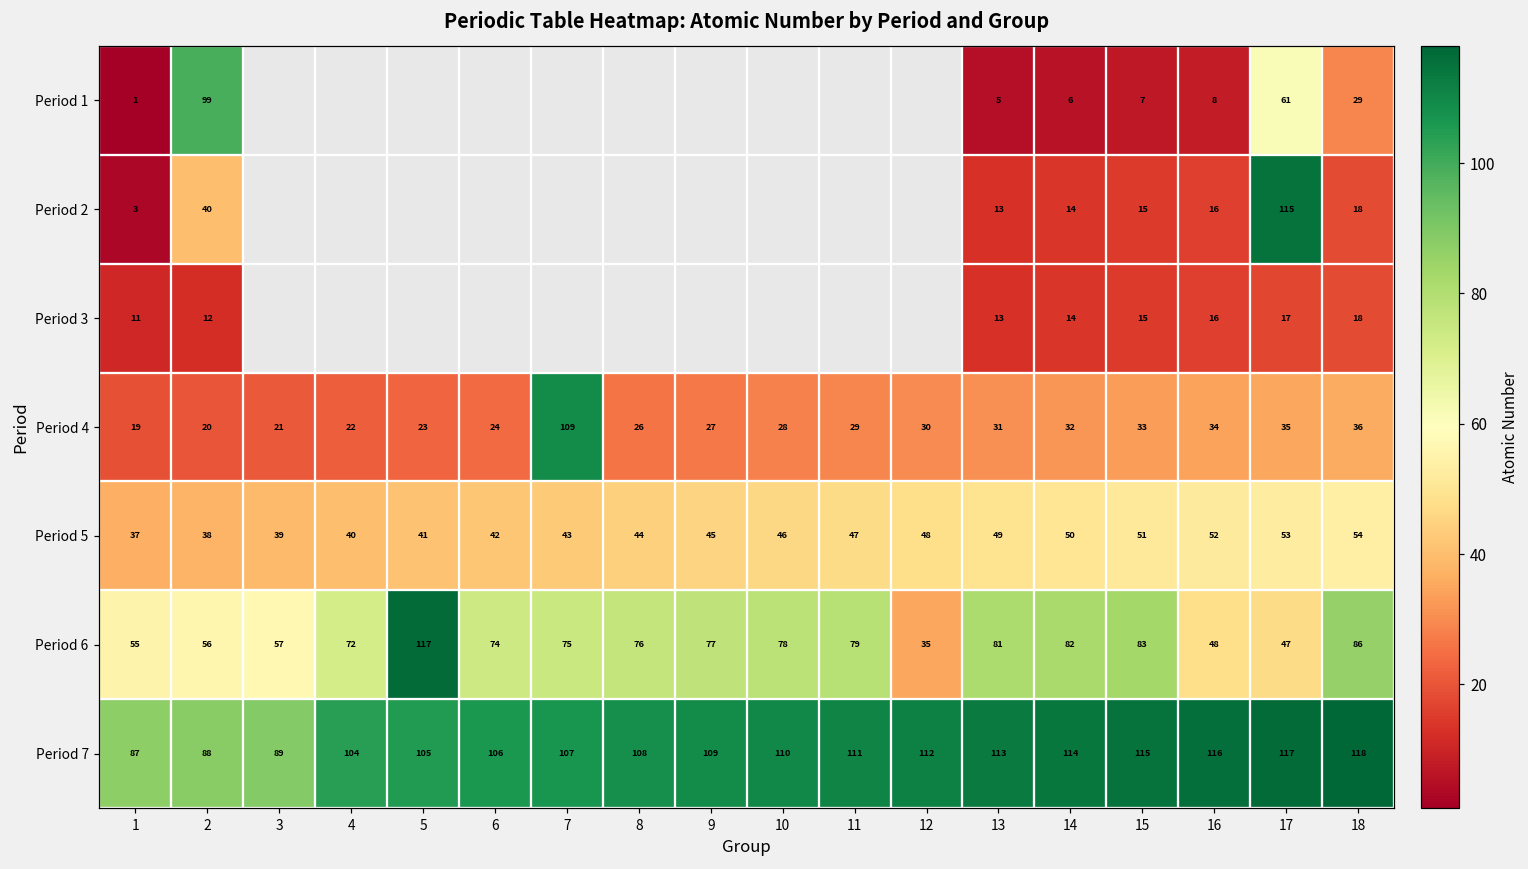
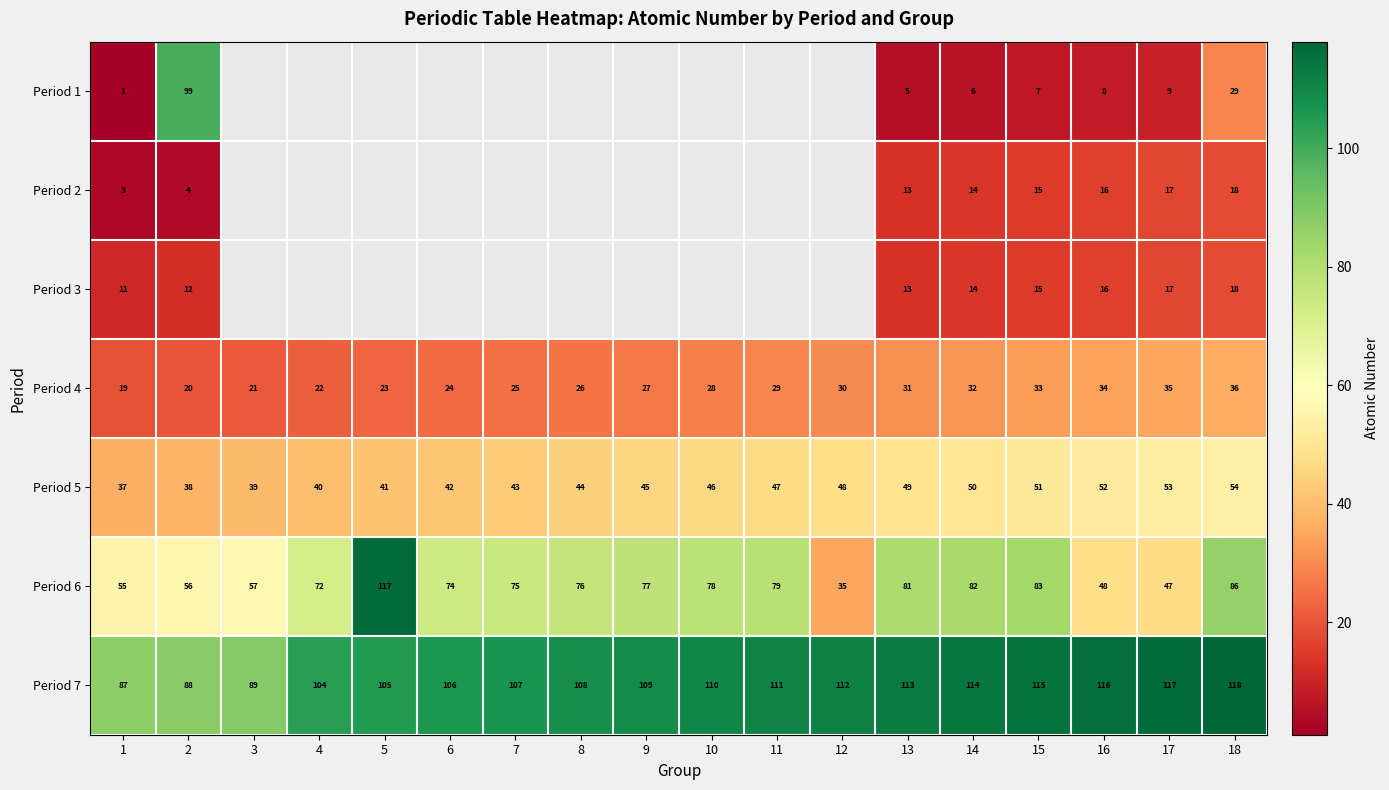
  {
    "Period 1": {
      "1": 1,
      "2": 99,
      "13": 5,
      "14": 6,
      "15": 7,
      "16": 8,
-     "17": 61,
+     "17": 9,
      "18": 29
    },
    "Period 2": {
      "1": 3,
-     "2": 40,
+     "2": 4,
      "13": 13,
      "14": 14,
      "15": 15,
      "16": 16,
-     "17": 115,
+     "17": 17,
      "18": 18
    },
    "Period 3": {
      "1": 11,
      "2": 12,
      "13": 13,
      "14": 14,
      "15": 15,
      "16": 16,
      "17": 17,
      "18": 18
    },
    "Period 4": {
      "1": 19,
      "2": 20,
      "3": 21,
      "4": 22,
      "5": 23,
      "6": 24,
-     "7": 109,
+     "7": 25,
      "8": 26,
      "9": 27,
      "10": 28,
      "11": 29,
      "12": 30,
      "13": 31,
      "14": 32,
      "15": 33,
      "16": 34,
      "17": 35,
      "18": 36
    },
    "Period 5": {
      "1": 37,
      "2": 38,
      "3": 39,
      "4": 40,
      "5": 41,
      "6": 42,
      "7": 43,
      "8": 44,
      "9": 45,
      "10": 46,
      "11": 47,
      "12": 48,
      "13": 49,
      "14": 50,
      "15": 51,
      "16": 52,
      "17": 53,
      "18": 54
    },
    "Period 6": {
      "1": 55,
      "2": 56,
      "3": 57,
      "4": 72,
      "5": 117,
      "6": 74,
      "7": 75,
      "8": 76,
      "9": 77,
      "10": 78,
      "11": 79,
      "12": 35,
      "13": 81,
      "14": 82,
      "15": 83,
      "16": 48,
      "17": 47,
      "18": 86
    },
    "Period 7": {
      "1": 87,
      "2": 88,
      "3": 89,
      "4": 104,
      "5": 105,
      "6": 106,
      "7": 107,
      "8": 108,
      "9": 109,
      "10": 110,
      "11": 111,
      "12": 112,
      "13": 113,
      "14": 114,
      "15": 115,
      "16": 116,
      "17": 117,
      "18": 118
    }
  }
